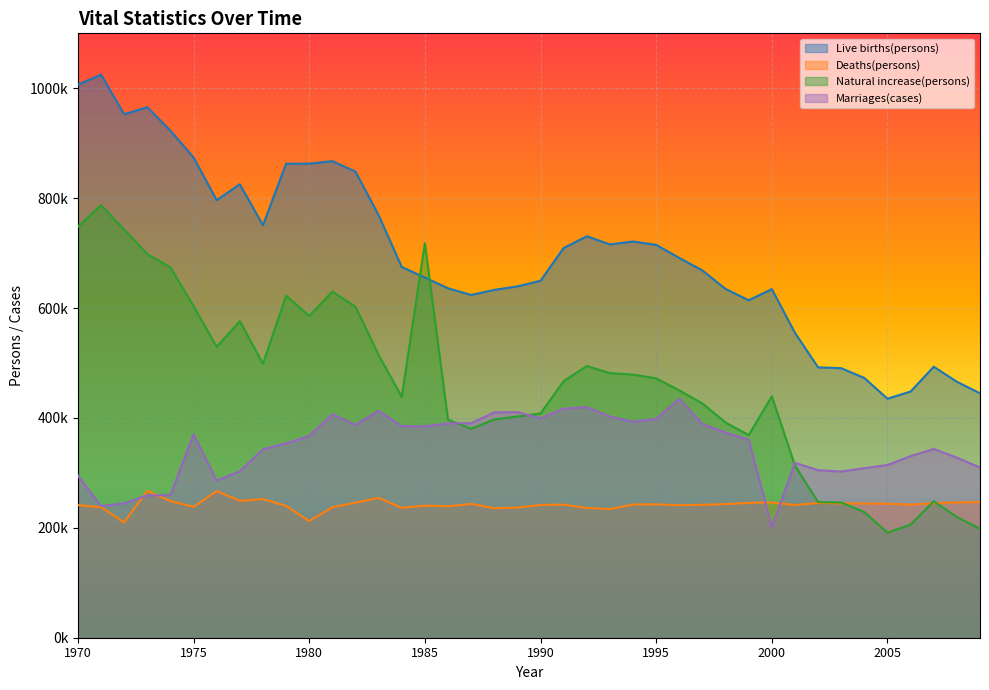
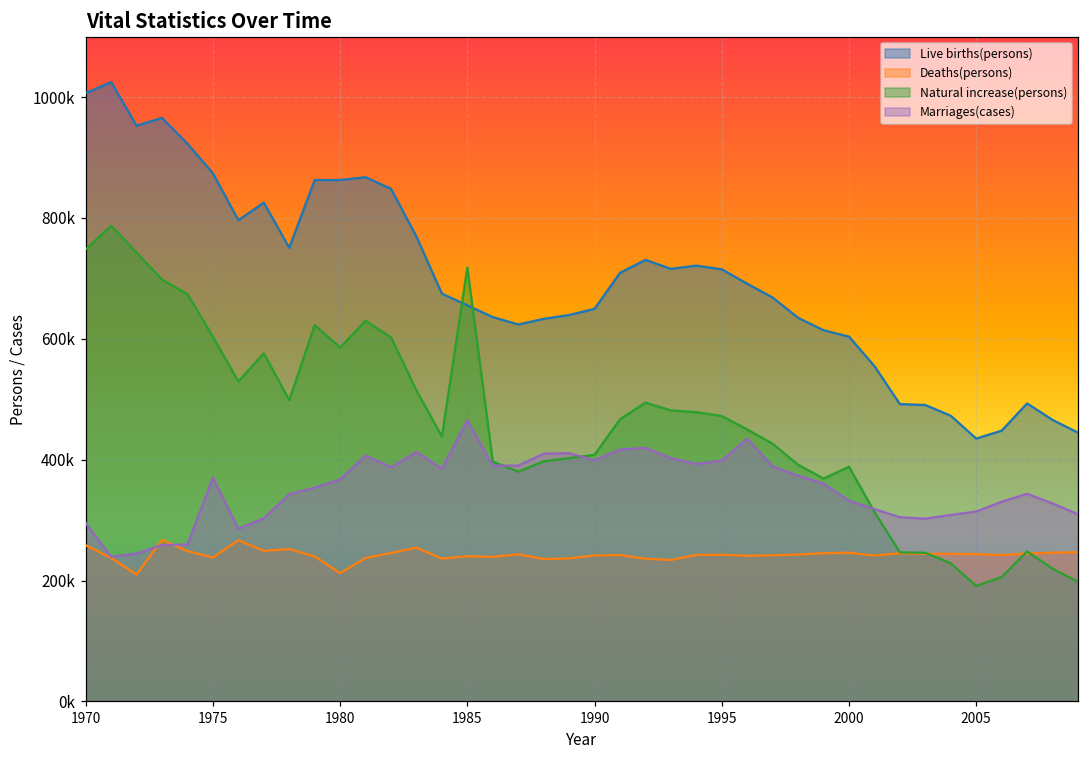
  {
    "Live births(persons)": {
      "1970": 1010000,
      "1975": 870000,
      "1980": 860000,
      "1985": 660000,
      "1990": 650000,
      "1995": 720000,
-     "2000": 630000,
+     "2000": 600000,
      "2005": 440000
    },
    "Deaths(persons)": {
-     "1970": 240000,
+     "1970": 260000,
      "1975": 240000,
      "1980": 210000,
      "1985": 240000,
      "1990": 240000,
      "1995": 240000,
      "2000": 250000,
      "2005": 240000
    },
    "Natural increase(persons)": {
      "1970": 750000,
      "1975": 600000,
      "1980": 590000,
      "1985": 720000,
      "1990": 410000,
      "1995": 470000,
-     "2000": 440000,
+     "2000": 390000,
      "2005": 190000
    },
    "Marriages(cases)": {
      "1970": 300000,
      "1975": 370000,
      "1980": 370000,
-     "1985": 380000,
+     "1985": 470000,
      "1990": 400000,
      "1995": 400000,
-     "2000": 200000,
+     "2000": 330000,
      "2005": 310000
    }
  }
